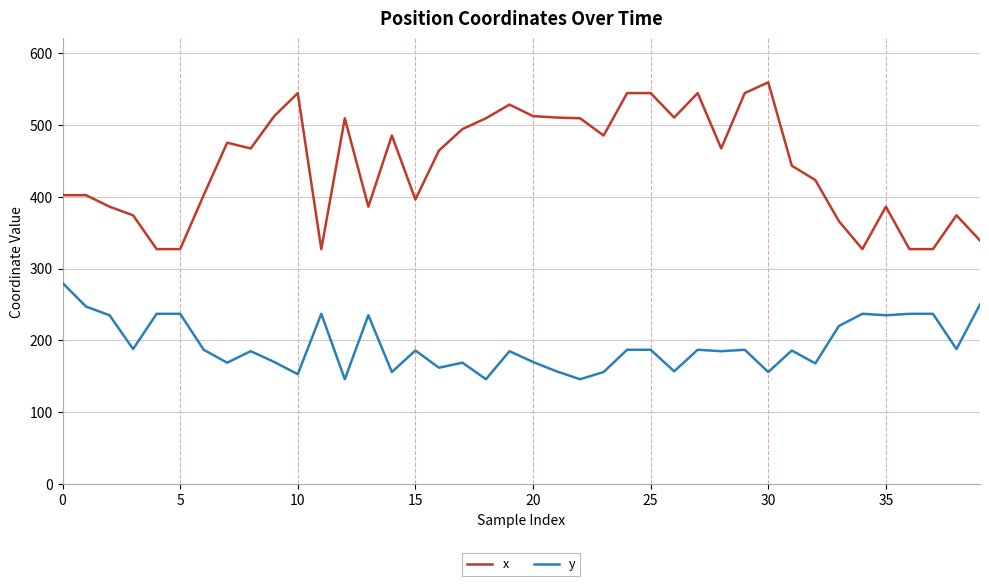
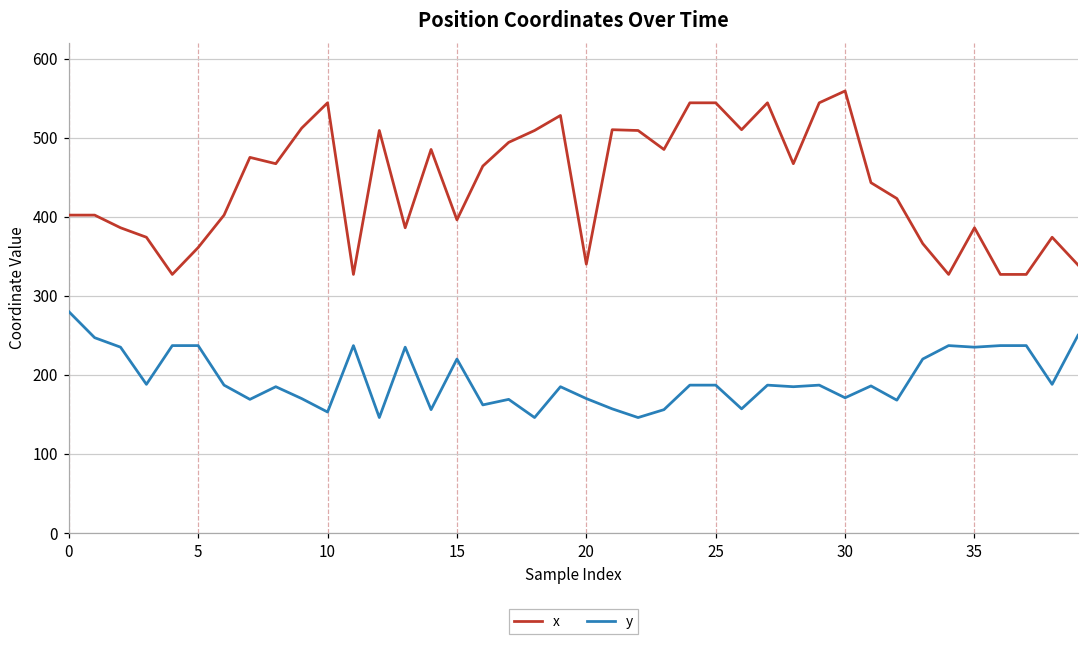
  {
    "x": {
      "0": 400,
-     "5": 330,
+     "5": 360,
      "10": 540,
      "15": 400,
-     "20": 510,
+     "20": 340,
      "25": 540,
      "30": 560,
      "35": 390
    },
    "y": {
      "0": 280,
      "5": 240,
      "10": 150,
-     "15": 190,
+     "15": 220,
      "20": 170,
      "25": 190,
-     "30": 160,
+     "30": 170,
      "35": 240
    }
  }
